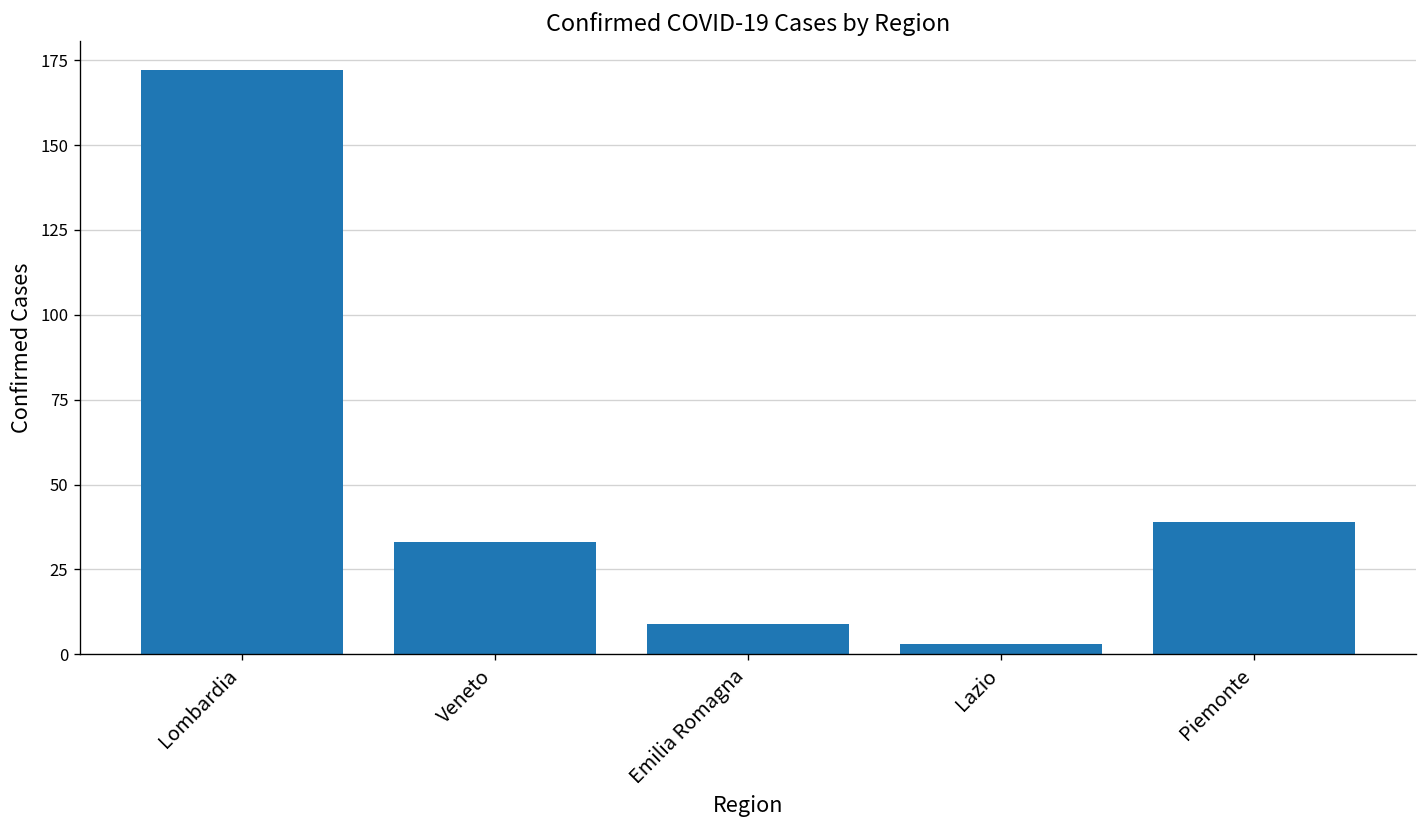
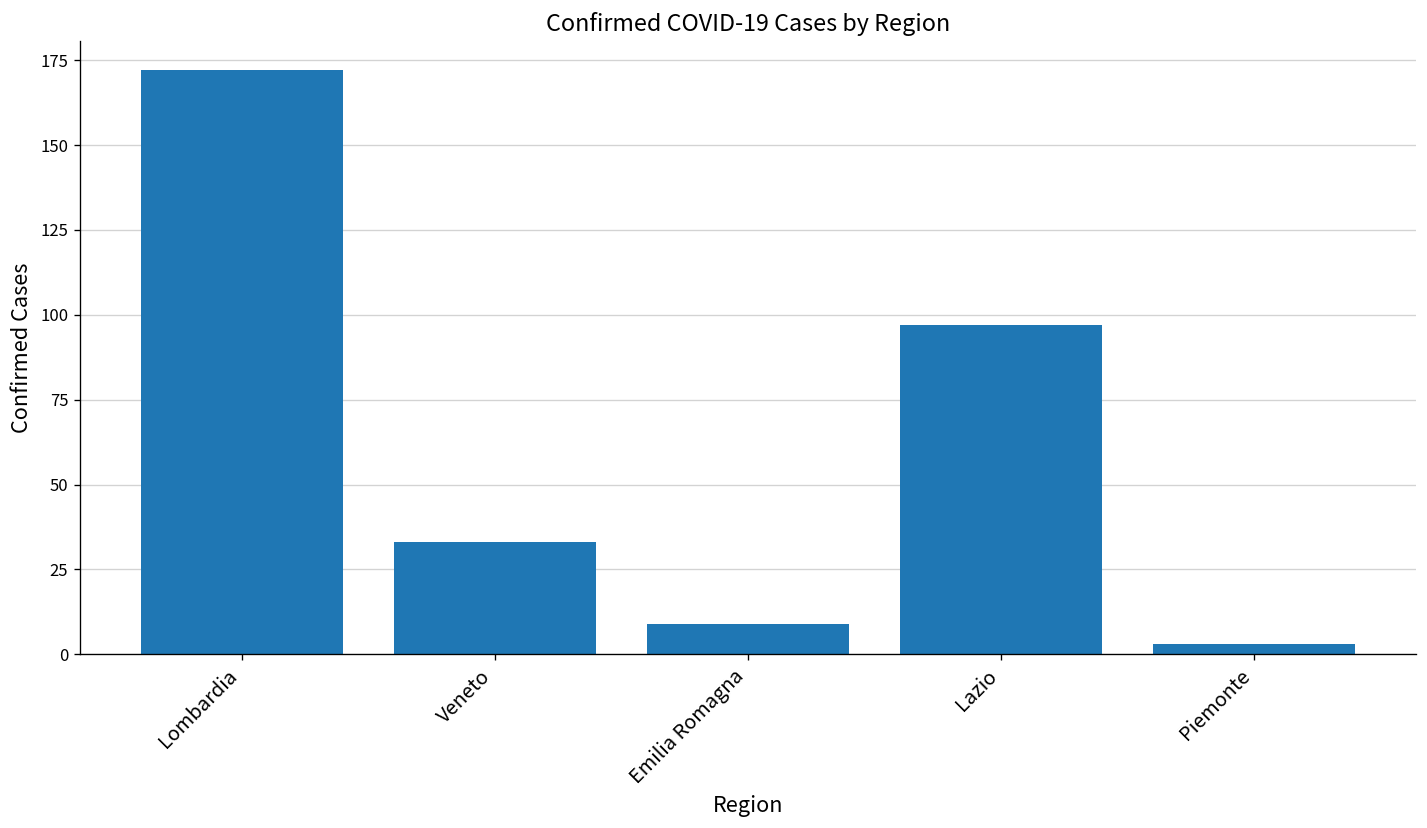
  {
    "Lombardia": 172,
    "Veneto": 33,
    "Emilia Romagna": 9,
-   "Lazio": 3,
-   "Piemonte": 39
+   "Lazio": 97,
+   "Piemonte": 3
  }
